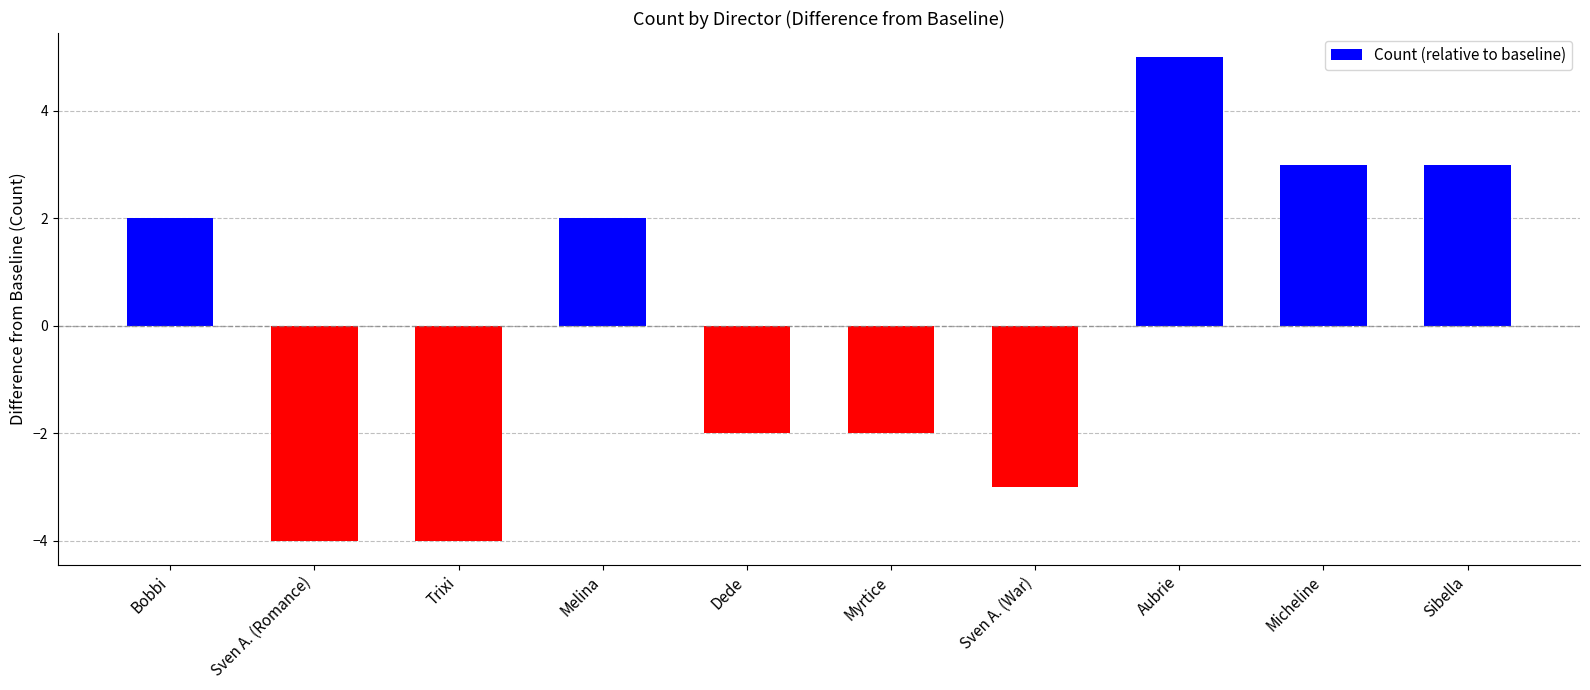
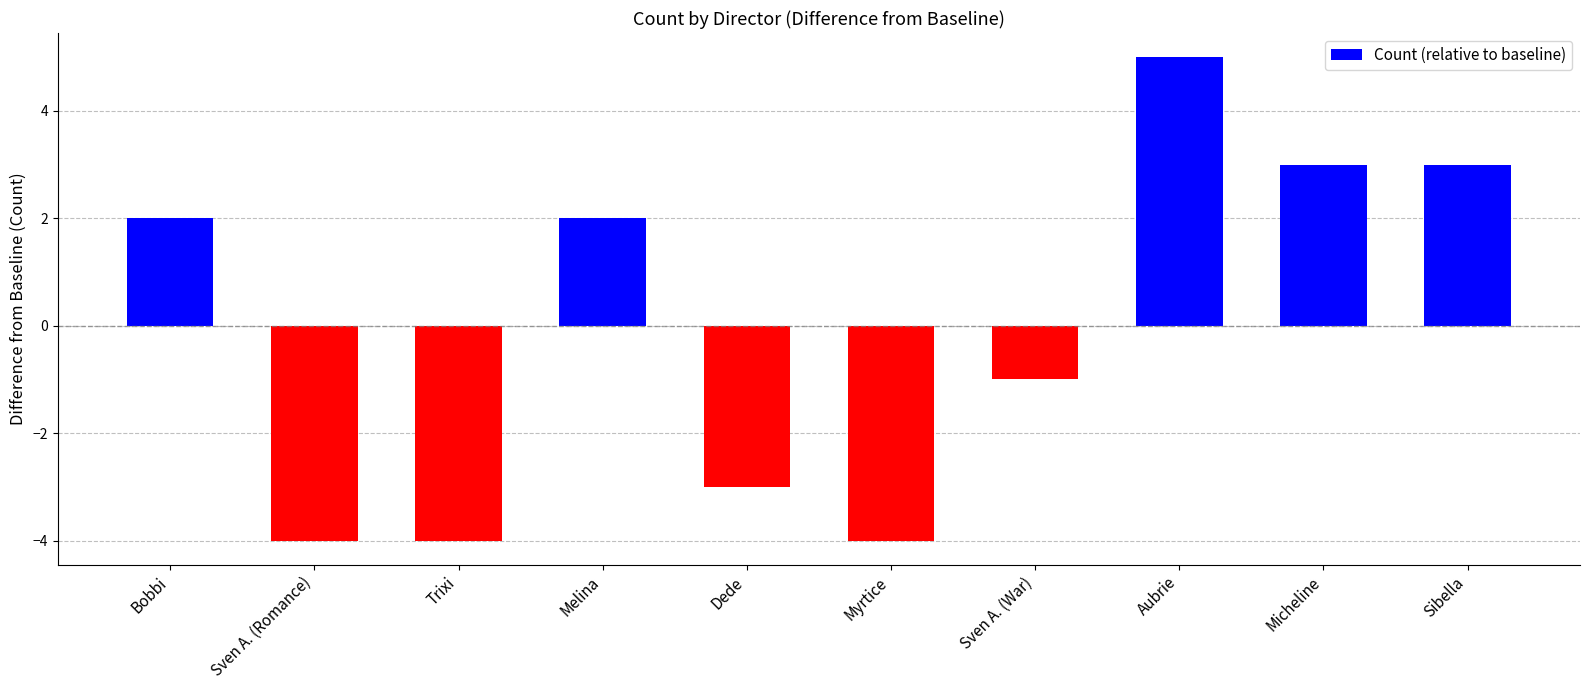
  {
    "Bobbi": 2.0,
    "Sven A. (Romance)": -4.0,
    "Trixi": -4.0,
    "Melina": 2.0,
-   "Dede": -2.0,
-   "Myrtice": -2.0,
-   "Sven A. (War)": -3.0,
+   "Dede": -3.0,
+   "Myrtice": -4.0,
+   "Sven A. (War)": -1.0,
    "Aubrie": 5.0,
    "Micheline": 3.0,
    "Sibella": 3.0
  }
